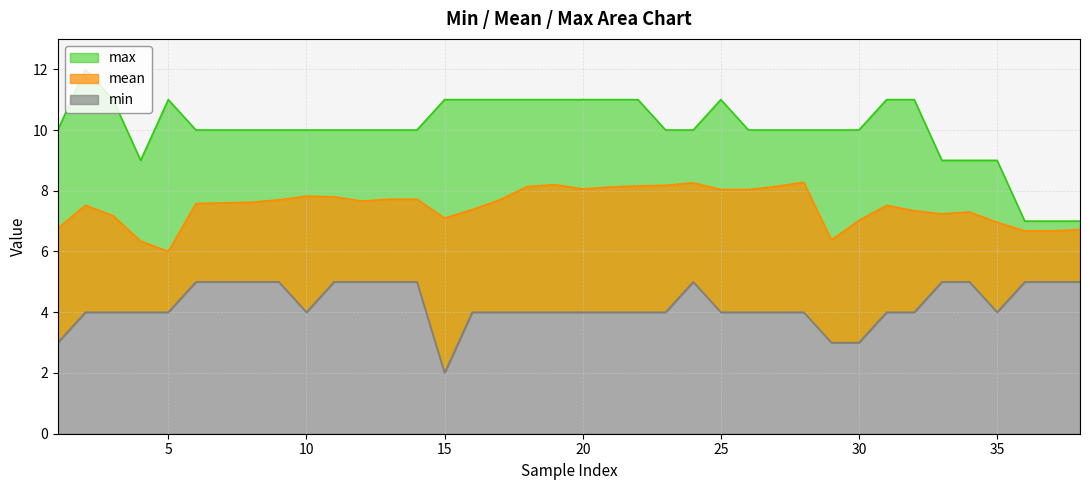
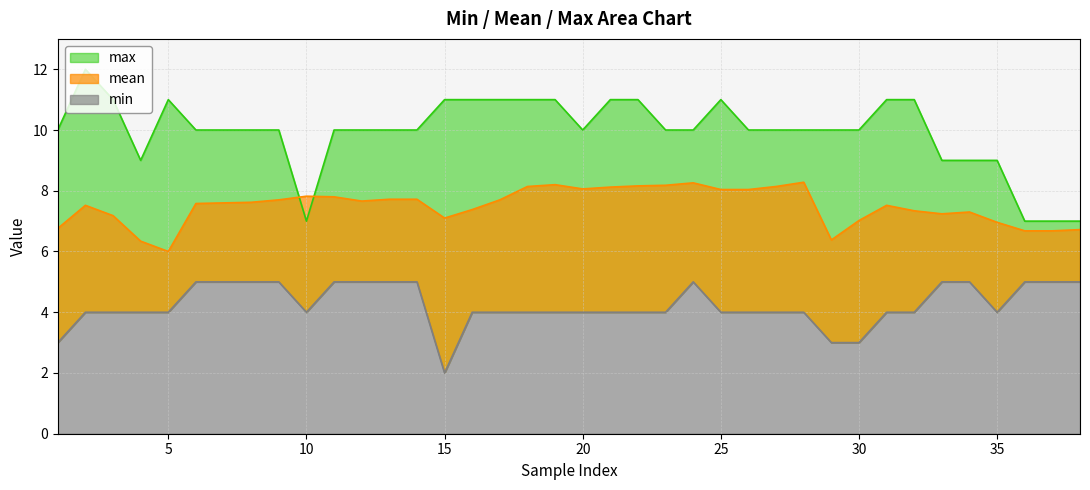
  {
    "max": {
      "5": 11,
-     "10": 10,
+     "10": 7,
      "15": 11,
-     "20": 11,
+     "20": 10,
      "25": 11,
      "30": 10,
      "35": 9
    },
    "mean": {
      "5": 6,
      "10": 7.8,
      "15": 7.1,
      "20": 8,
      "25": 8,
      "30": 7,
      "35": 7
    },
    "min": {
      "5": 4,
      "10": 4,
      "15": 2,
      "20": 4,
      "25": 4,
      "30": 3,
      "35": 4
    }
  }
